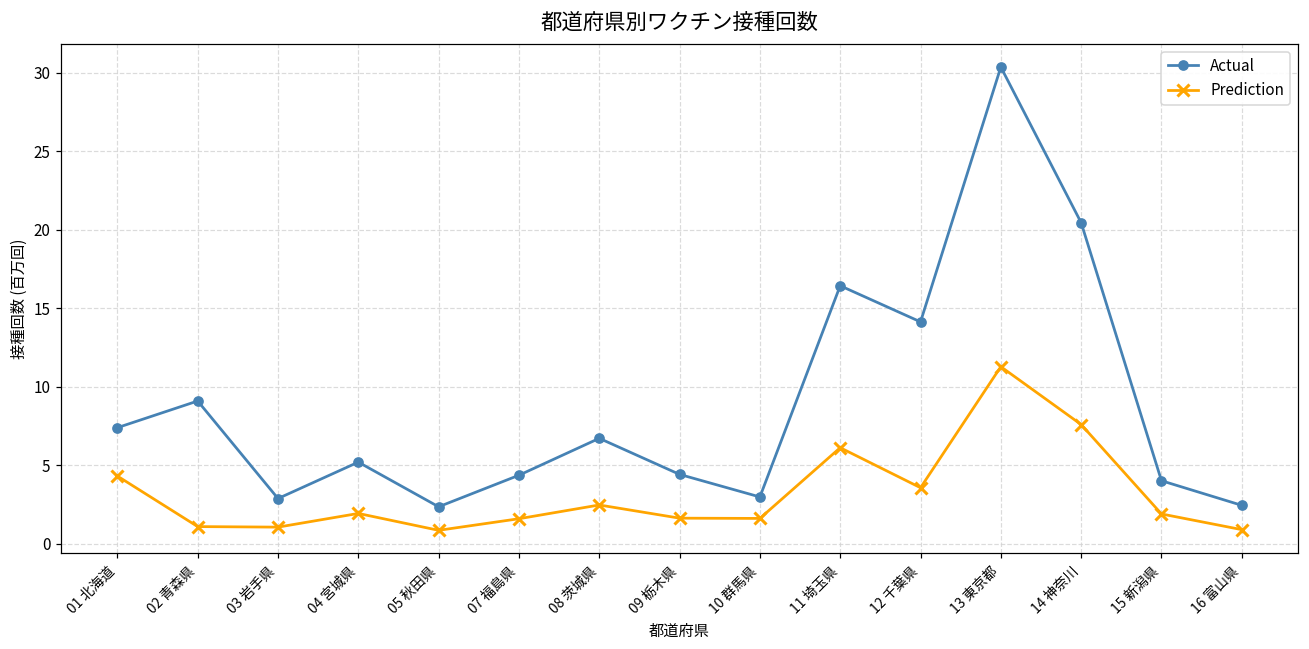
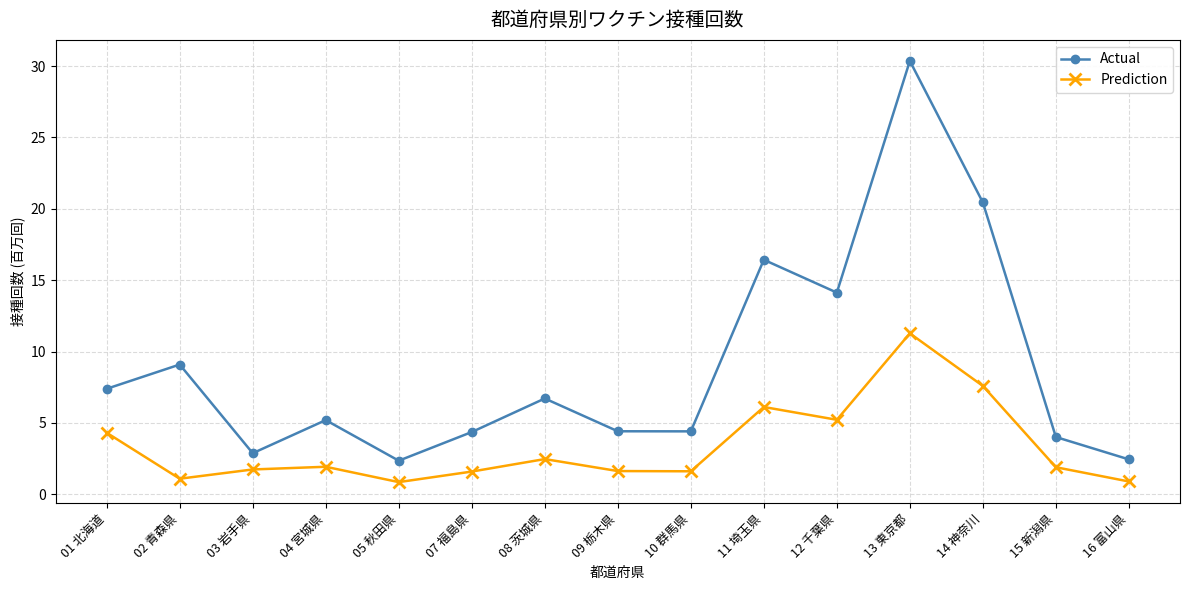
  {
    "Actual": {
      "01 北海道": 7.4,
      "02 青森県": 9.1,
      "03 岩手県": 2.9,
      "04 宮城県": 5.2,
      "05 秋田県": 2.4,
      "07 福島県": 4.4,
      "08 茨城県": 6.7,
      "09 栃木県": 4.4,
-     "10 群馬県": 3.0,
+     "10 群馬県": 4.4,
      "11 埼玉県": 16.4,
      "12 千葉県": 14.1,
      "13 東京都": 30.4,
      "14 神奈川": 20.4,
      "15 新潟県": 4.0,
      "16 富山県": 2.4
    },
    "Prediction": {
      "01 北海道": 4.3,
      "02 青森県": 1.1,
-     "03 岩手県": 1.1,
+     "03 岩手県": 1.7,
      "04 宮城県": 1.9,
      "05 秋田県": 0.9,
      "07 福島県": 1.6,
      "08 茨城県": 2.5,
      "09 栃木県": 1.6,
      "10 群馬県": 1.6,
      "11 埼玉県": 6.1,
-     "12 千葉県": 3.6,
+     "12 千葉県": 5.2,
      "13 東京都": 11.3,
      "14 神奈川": 7.6,
      "15 新潟県": 1.9,
      "16 富山県": 0.9
    }
  }
